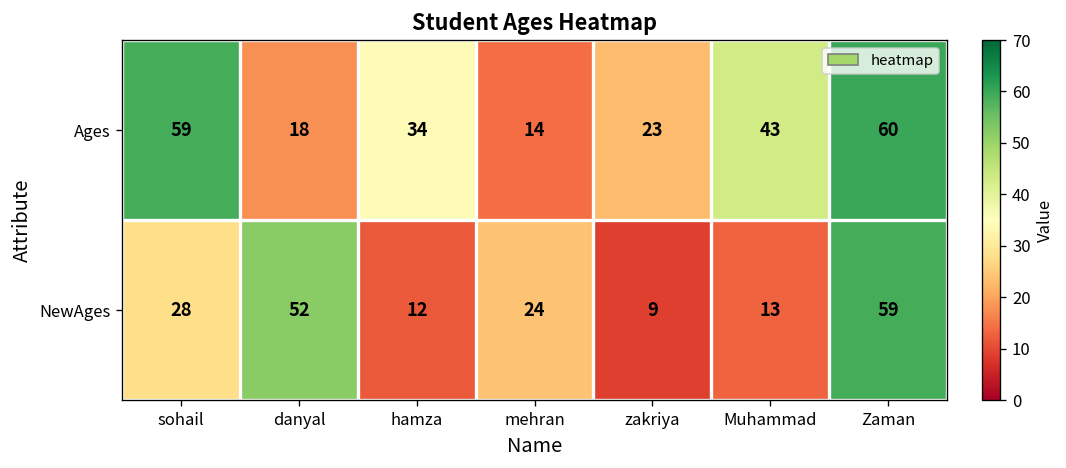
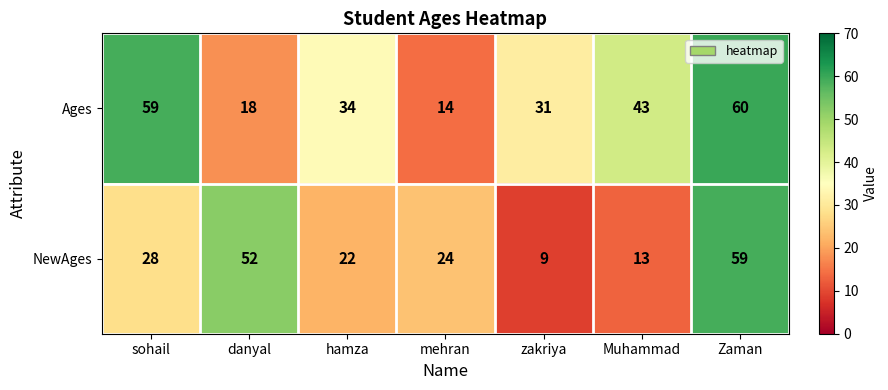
  {
    "Ages": {
      "sohail": 59,
      "danyal": 18,
      "hamza": 34,
      "mehran": 14,
-     "zakriya": 23,
+     "zakriya": 31,
      "Muhammad": 43,
      "Zaman": 60
    },
    "NewAges": {
      "sohail": 28,
      "danyal": 52,
-     "hamza": 12,
+     "hamza": 22,
      "mehran": 24,
      "zakriya": 9,
      "Muhammad": 13,
      "Zaman": 59
    }
  }
